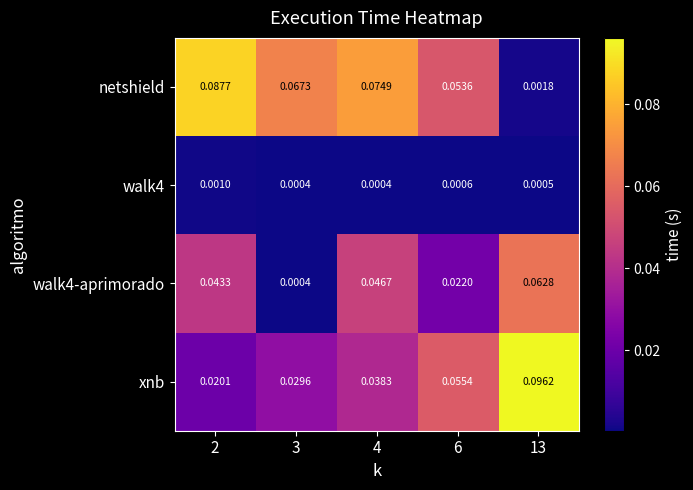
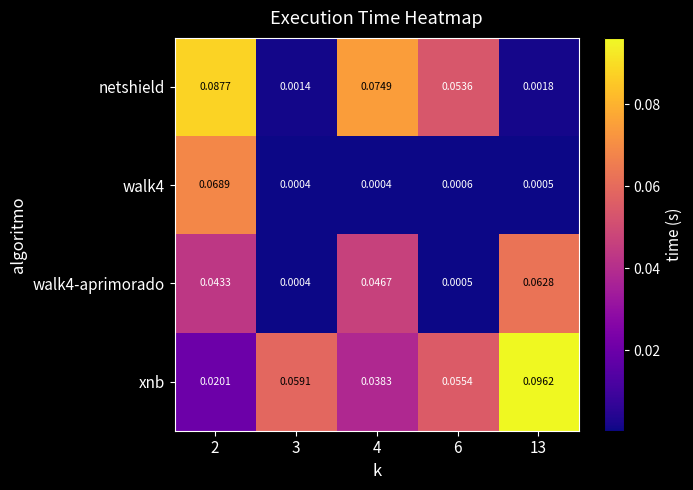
  {
    "netshield": {
      "2": 0.0877,
-     "3": 0.0673,
+     "3": 0.0014,
      "4": 0.0749,
      "6": 0.0536,
      "13": 0.0018
    },
    "walk4": {
-     "2": 0.0010,
+     "2": 0.0689,
      "3": 0.0004,
      "4": 0.0004,
      "6": 0.0006,
      "13": 0.0005
    },
    "walk4-aprimorado": {
      "2": 0.0433,
      "3": 0.0004,
      "4": 0.0467,
-     "6": 0.0220,
+     "6": 0.0005,
      "13": 0.0628
    },
    "xnb": {
      "2": 0.0201,
-     "3": 0.0296,
+     "3": 0.0591,
      "4": 0.0383,
      "6": 0.0554,
      "13": 0.0962
    }
  }
